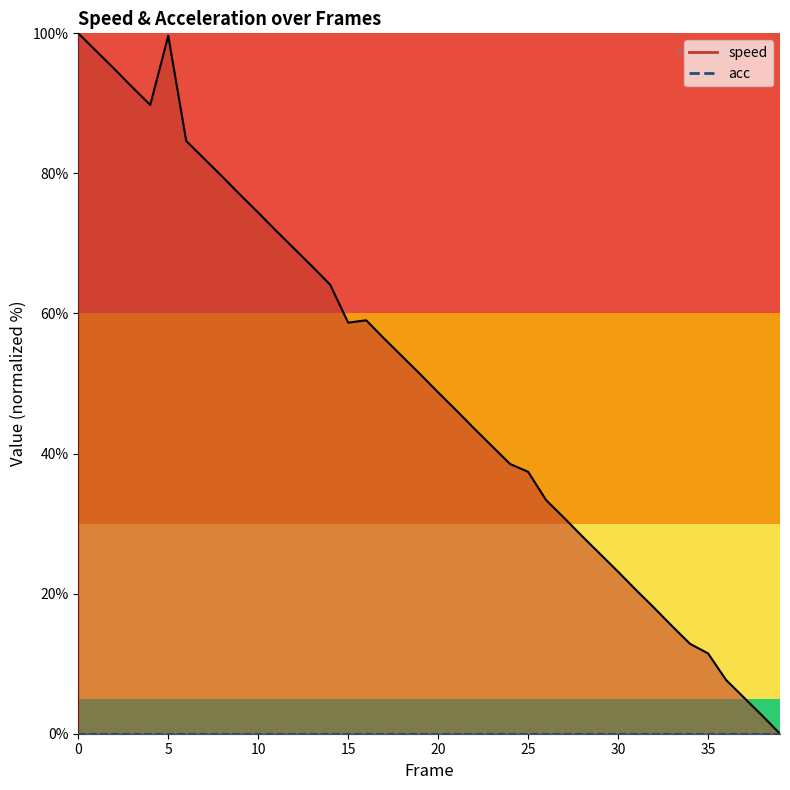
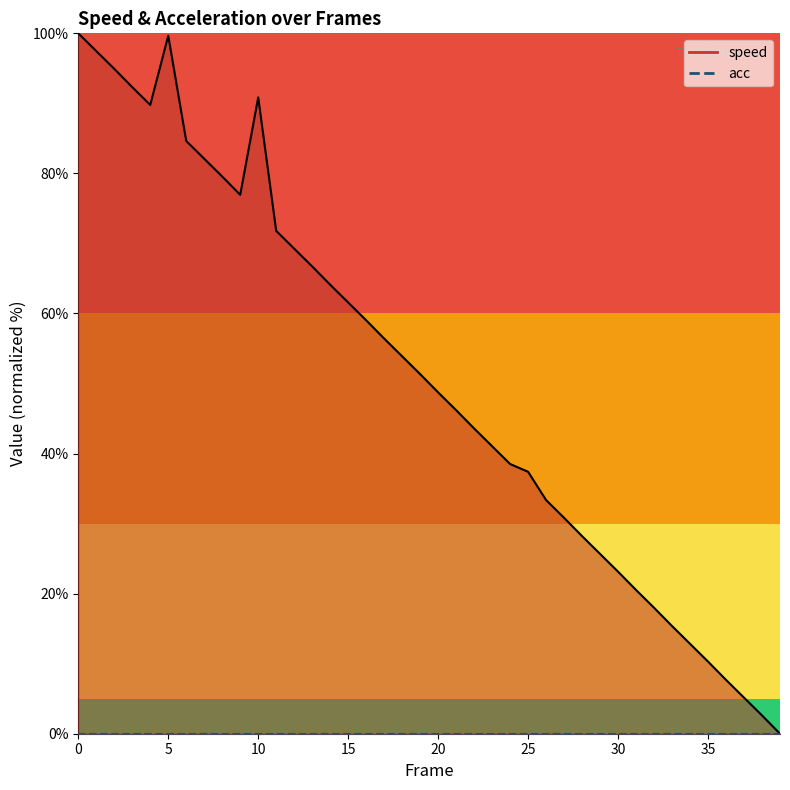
  {
    "speed": {
      "0": "100%",
      "5": "100%",
-     "10": "74%",
-     "15": "59%",
+     "10": "91%",
+     "15": "62%",
      "20": "49%",
      "25": "37%",
      "30": "23%",
-     "35": "11%"
+     "35": "10%"
    }
  }
